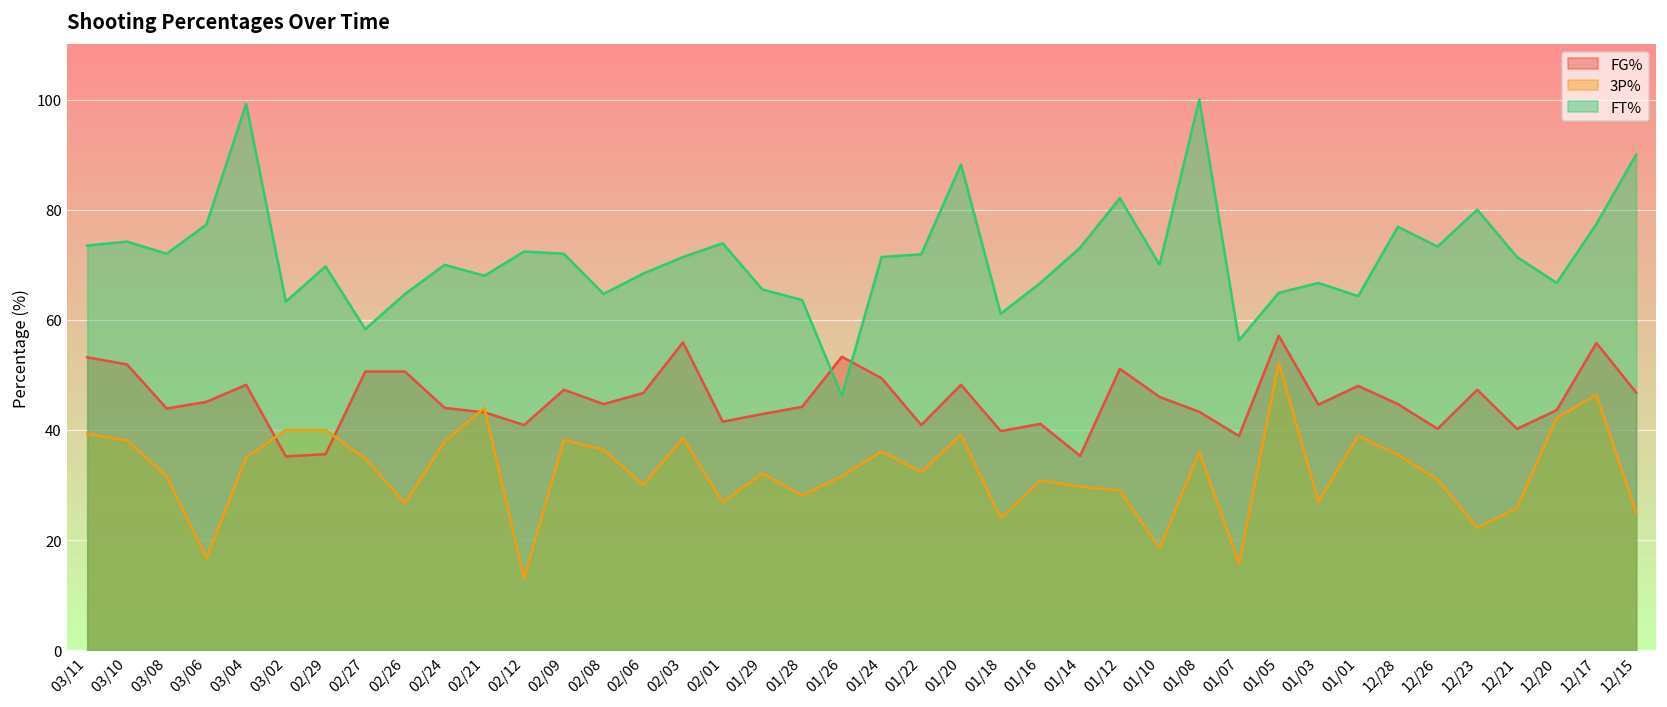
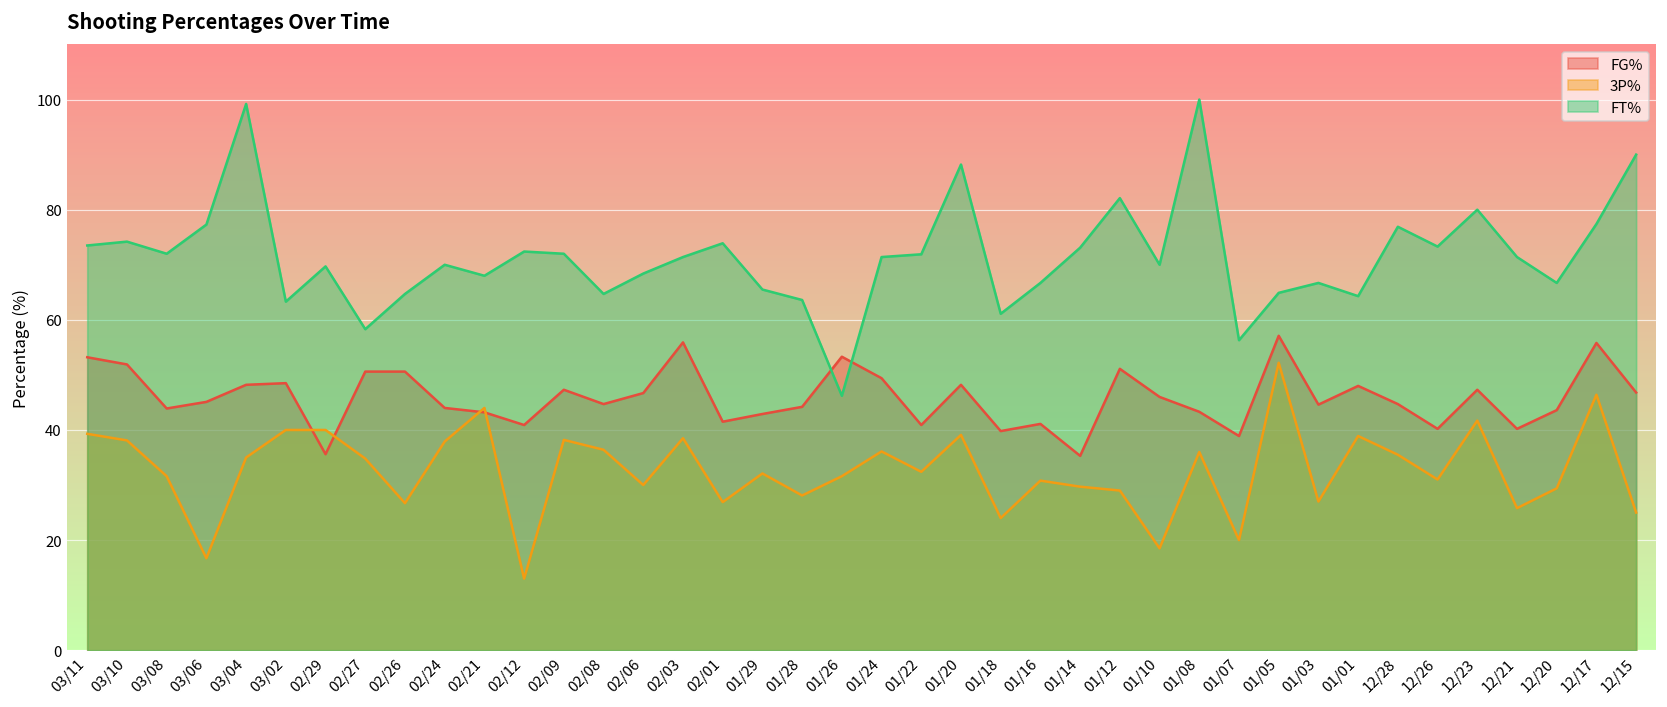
  {
    "FG%": {
      "03/11": 53,
      "03/10": 52,
      "03/08": 44,
      "03/06": 45,
      "03/04": 48,
-     "03/02": 35,
+     "03/02": 49,
      "02/29": 36,
      "02/27": 51,
      "02/26": 51,
      "02/24": 44,
      "02/21": 43,
      "02/12": 41,
      "02/09": 47,
      "02/08": 45,
      "02/06": 47,
      "02/03": 56,
      "02/01": 42,
      "01/29": 43,
      "01/28": 44,
      "01/26": 53,
      "01/24": 49,
      "01/22": 41,
      "01/20": 48,
      "01/18": 40,
      "01/16": 41,
      "01/14": 35,
      "01/12": 51,
      "01/10": 46,
      "01/08": 43,
      "01/07": 39,
      "01/05": 57,
      "01/03": 45,
      "01/01": 48,
      "12/28": 45,
      "12/26": 40,
      "12/23": 47,
      "12/21": 40,
      "12/20": 44,
      "12/17": 56,
      "12/15": 47
    },
    "3P%": {
      "03/11": 39,
      "03/10": 38,
      "03/08": 32,
      "03/06": 17,
      "03/04": 35,
      "03/02": 40,
      "02/29": 40,
      "02/27": 35,
      "02/26": 27,
      "02/24": 38,
      "02/21": 44,
      "02/12": 13,
      "02/09": 38,
      "02/08": 36,
      "02/06": 30,
      "02/03": 39,
      "02/01": 27,
      "01/29": 32,
      "01/28": 28,
      "01/26": 32,
      "01/24": 36,
      "01/22": 32,
      "01/20": 39,
      "01/18": 24,
      "01/16": 31,
      "01/14": 30,
      "01/12": 29,
      "01/10": 19,
      "01/08": 36,
-     "01/07": 16,
+     "01/07": 20,
      "01/05": 52,
      "01/03": 27,
      "01/01": 39,
      "12/28": 36,
      "12/26": 31,
-     "12/23": 22,
+     "12/23": 42,
      "12/21": 26,
-     "12/20": 42,
+     "12/20": 29,
      "12/17": 46,
      "12/15": 25
    },
    "FT%": {
      "03/11": 74,
      "03/10": 74,
      "03/08": 72,
      "03/06": 77,
      "03/04": 99,
      "03/02": 63,
      "02/29": 70,
      "02/27": 58,
      "02/26": 65,
      "02/24": 70,
      "02/21": 68,
      "02/12": 72,
      "02/09": 72,
      "02/08": 65,
      "02/06": 68,
      "02/03": 71,
      "02/01": 74,
      "01/29": 66,
      "01/28": 64,
      "01/26": 46,
      "01/24": 71,
      "01/22": 72,
      "01/20": 88,
      "01/18": 61,
      "01/16": 67,
      "01/14": 73,
      "01/12": 82,
      "01/10": 70,
      "01/08": 100,
      "01/07": 56,
      "01/05": 65,
      "01/03": 67,
      "01/01": 64,
      "12/28": 77,
      "12/26": 73,
      "12/23": 80,
      "12/21": 71,
      "12/20": 67,
      "12/17": 77,
      "12/15": 90
    }
  }
